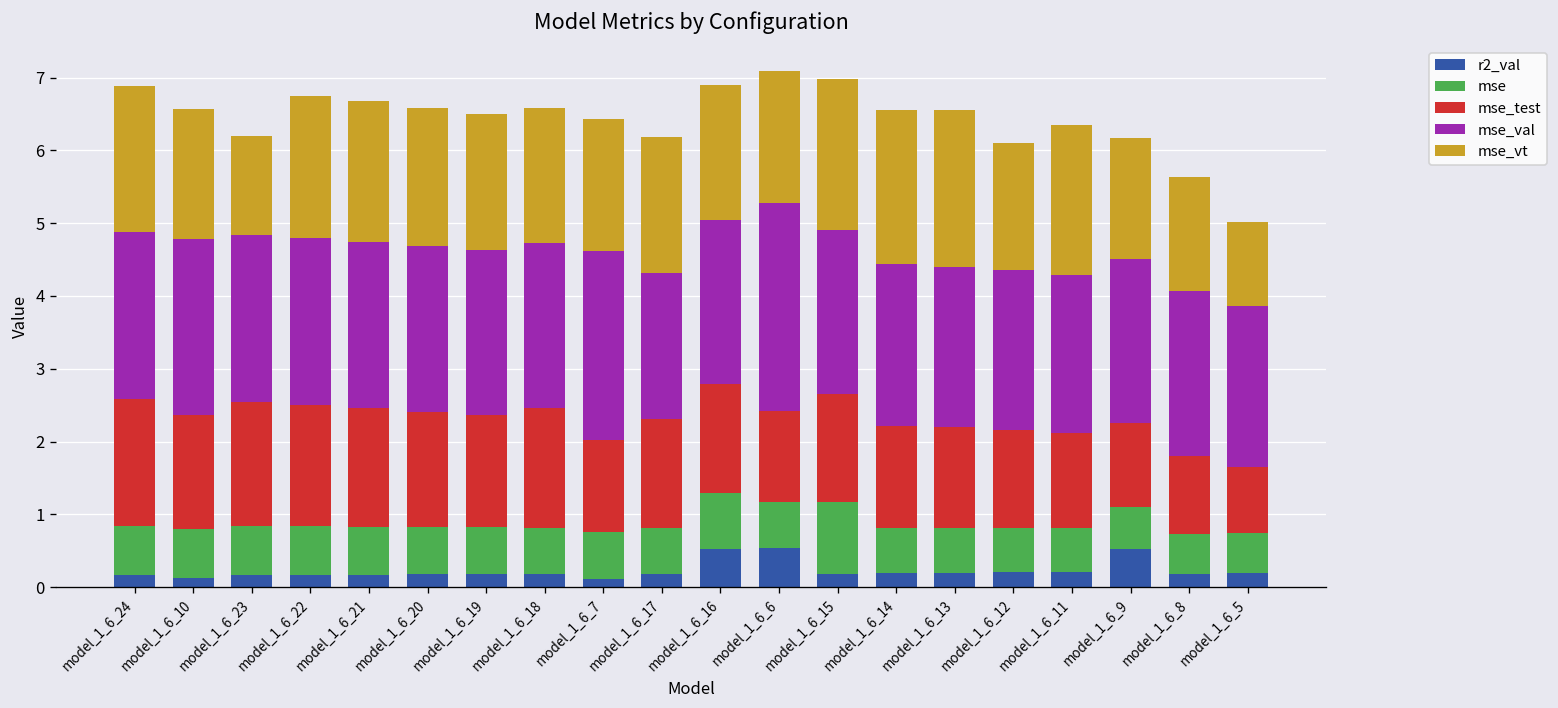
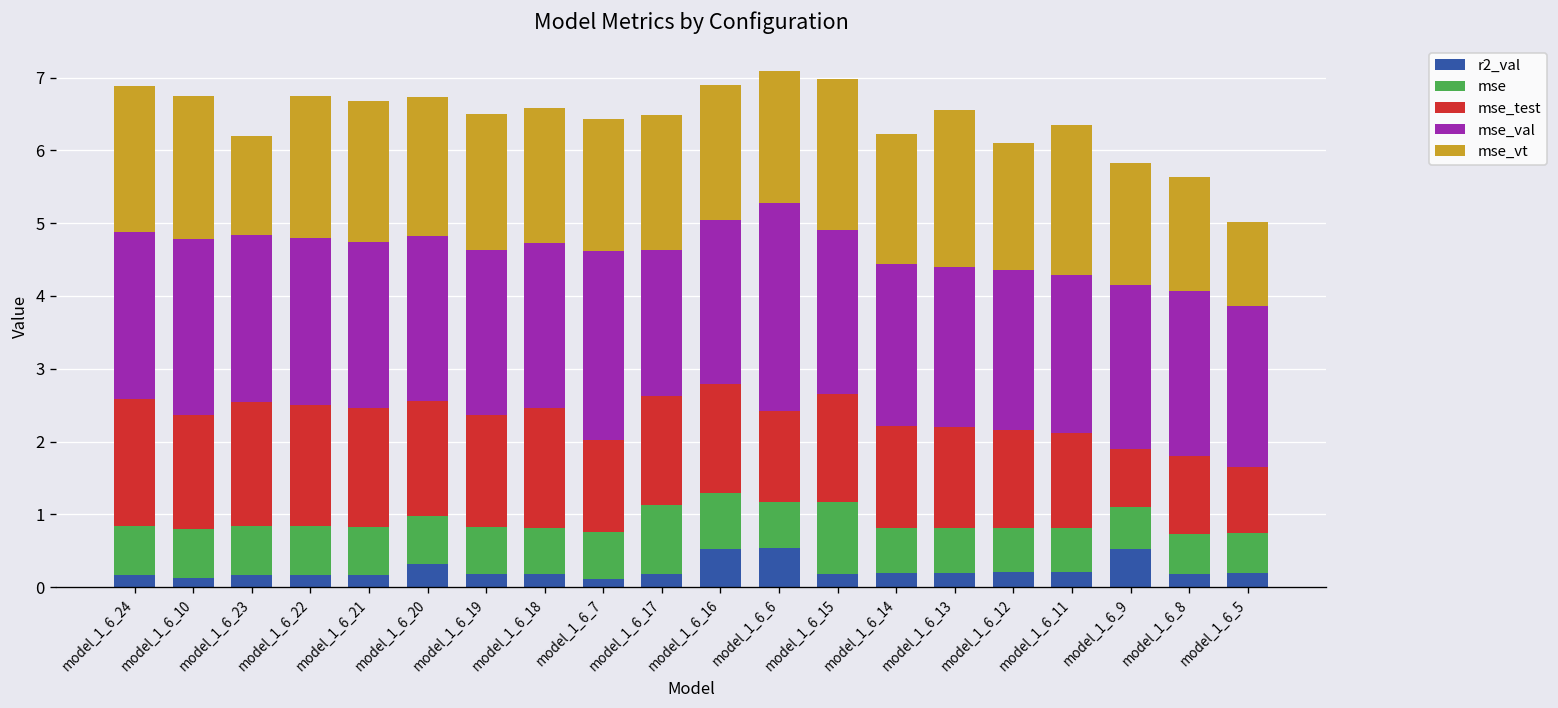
  {
    "r2_val": {
      "model_1_6_24": 0.2,
      "model_1_6_10": 0.1,
      "model_1_6_23": 0.2,
      "model_1_6_22": 0.2,
      "model_1_6_21": 0.2,
-     "model_1_6_20": 0.2,
+     "model_1_6_20": 0.3,
      "model_1_6_19": 0.2,
      "model_1_6_18": 0.2,
      "model_1_6_7": 0.1,
      "model_1_6_17": 0.2,
      "model_1_6_16": 0.5,
      "model_1_6_6": 0.5,
      "model_1_6_15": 0.2,
      "model_1_6_14": 0.2,
      "model_1_6_13": 0.2,
      "model_1_6_12": 0.2,
      "model_1_6_11": 0.2,
      "model_1_6_9": 0.5,
      "model_1_6_8": 0.2,
      "model_1_6_5": 0.2
    },
    "mse": {
      "model_1_6_24": 0.7,
      "model_1_6_10": 0.7,
      "model_1_6_23": 0.7,
      "model_1_6_22": 0.7,
      "model_1_6_21": 0.7,
      "model_1_6_20": 0.7,
      "model_1_6_19": 0.6,
      "model_1_6_18": 0.6,
      "model_1_6_7": 0.6,
-     "model_1_6_17": 0.6,
+     "model_1_6_17": 0.9,
      "model_1_6_16": 0.8,
      "model_1_6_6": 0.6,
      "model_1_6_15": 1.0,
      "model_1_6_14": 0.6,
      "model_1_6_13": 0.6,
      "model_1_6_12": 0.6,
      "model_1_6_11": 0.6,
      "model_1_6_9": 0.6,
      "model_1_6_8": 0.6,
      "model_1_6_5": 0.6
    },
    "mse_test": {
      "model_1_6_24": 1.7,
      "model_1_6_10": 1.6,
      "model_1_6_23": 1.7,
      "model_1_6_22": 1.7,
      "model_1_6_21": 1.6,
      "model_1_6_20": 1.6,
      "model_1_6_19": 1.5,
      "model_1_6_18": 1.6,
      "model_1_6_7": 1.3,
      "model_1_6_17": 1.5,
      "model_1_6_16": 1.5,
      "model_1_6_6": 1.2,
      "model_1_6_15": 1.5,
      "model_1_6_14": 1.4,
      "model_1_6_13": 1.4,
      "model_1_6_12": 1.3,
      "model_1_6_11": 1.3,
-     "model_1_6_9": 1.2,
+     "model_1_6_9": 0.8,
      "model_1_6_8": 1.1,
      "model_1_6_5": 0.9
    },
    "mse_val": {
      "model_1_6_24": 2.3,
      "model_1_6_10": 2.4,
      "model_1_6_23": 2.3,
      "model_1_6_22": 2.3,
      "model_1_6_21": 2.3,
      "model_1_6_20": 2.3,
      "model_1_6_19": 2.3,
      "model_1_6_18": 2.3,
      "model_1_6_7": 2.6,
      "model_1_6_17": 2.0,
      "model_1_6_16": 2.3,
      "model_1_6_6": 2.9,
      "model_1_6_15": 2.3,
      "model_1_6_14": 2.2,
      "model_1_6_13": 2.2,
      "model_1_6_12": 2.2,
      "model_1_6_11": 2.2,
      "model_1_6_9": 2.2,
      "model_1_6_8": 2.3,
      "model_1_6_5": 2.2
    },
    "mse_vt": {
      "model_1_6_24": 2.0,
-     "model_1_6_10": 1.8,
+     "model_1_6_10": 2.0,
      "model_1_6_23": 1.4,
      "model_1_6_22": 2.0,
      "model_1_6_21": 1.9,
      "model_1_6_20": 1.9,
      "model_1_6_19": 1.9,
      "model_1_6_18": 1.9,
      "model_1_6_7": 1.8,
      "model_1_6_17": 1.9,
      "model_1_6_16": 1.9,
      "model_1_6_6": 1.8,
      "model_1_6_15": 2.1,
-     "model_1_6_14": 2.1,
+     "model_1_6_14": 1.8,
      "model_1_6_13": 2.2,
      "model_1_6_12": 1.7,
      "model_1_6_11": 2.1,
      "model_1_6_9": 1.7,
      "model_1_6_8": 1.6,
      "model_1_6_5": 1.2
    }
  }
